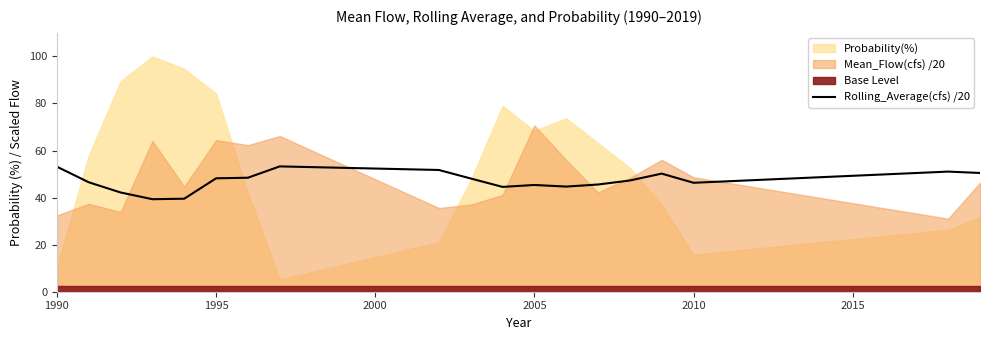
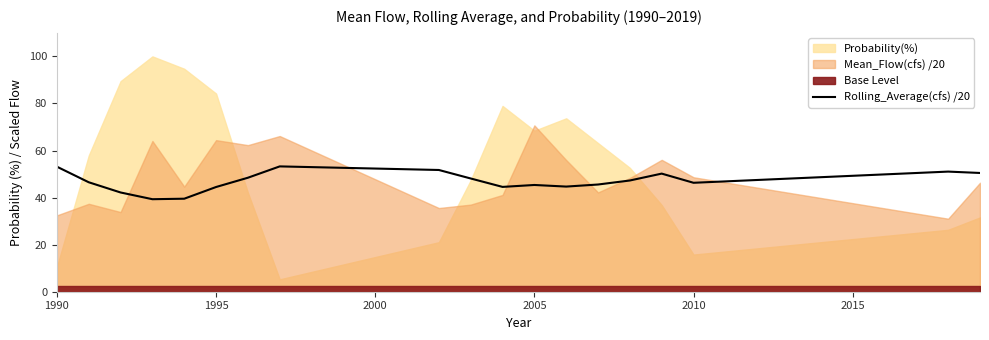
  {
    "Rolling_Average(cfs) /20": {
      "1990": 53,
-     "1995": 48,
+     "1995": 44,
      "2005": 45,
      "2010": 46
    },
    "Base Level": {
      "1990": 3,
      "1995": 3,
      "2005": 3,
      "2010": 3
    }
  }
